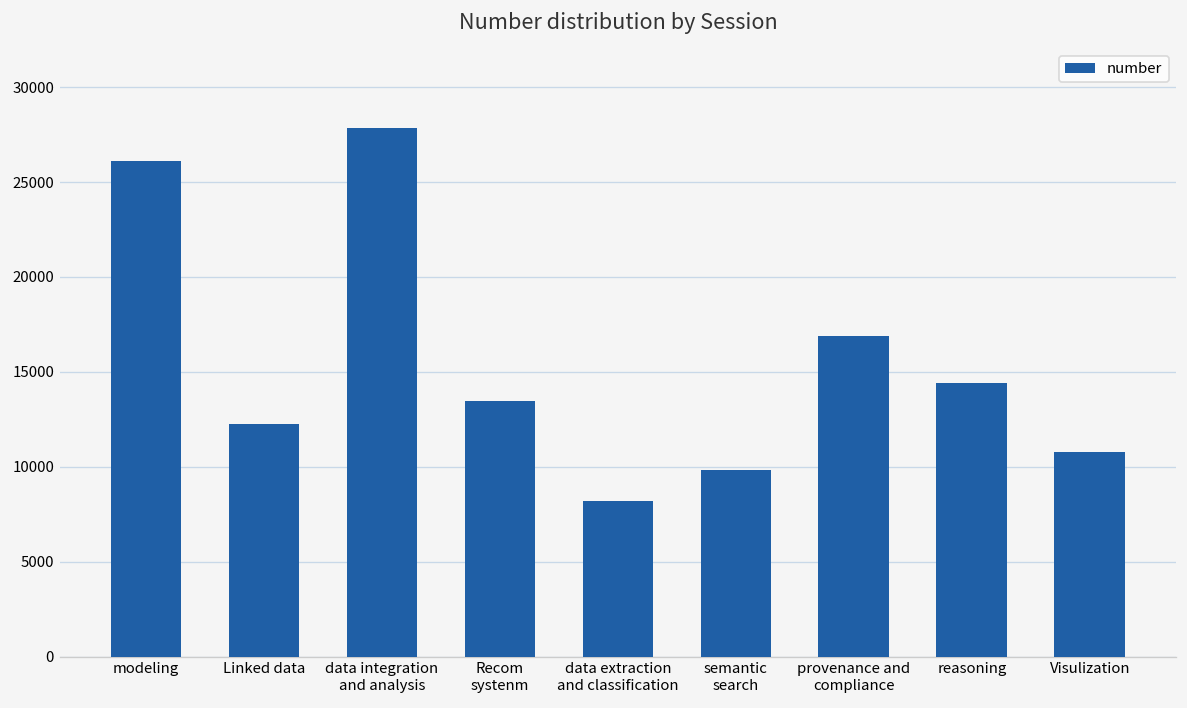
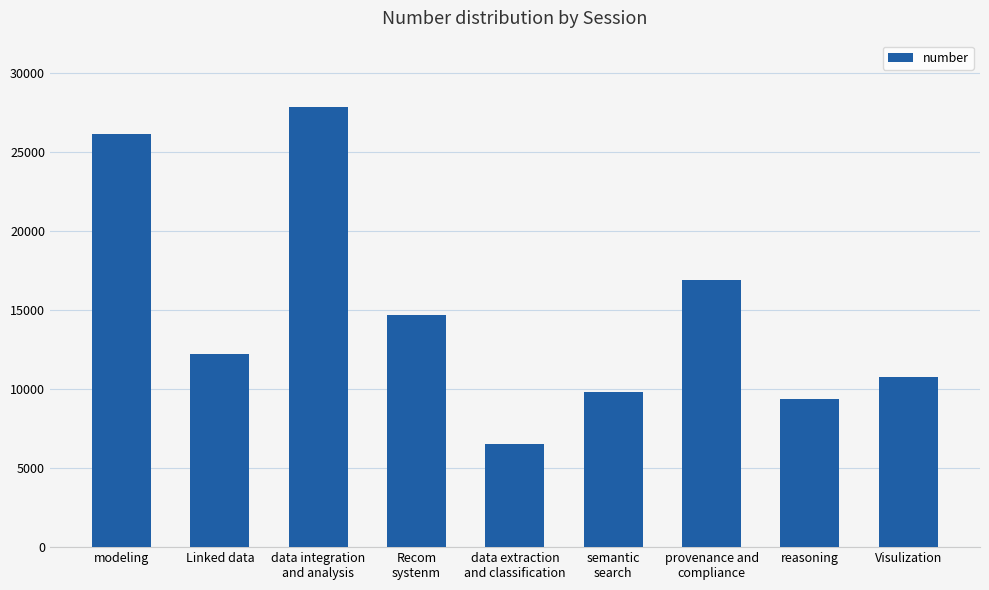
  {
    "modeling": 26100,
    "Linked data": 12200,
    "data integration and analysis": 27800,
-   "Recom systenm": 13500,
-   "data extraction and classification": 8200,
+   "Recom systenm": 14700,
+   "data extraction and classification": 6500,
    "semantic search": 9800,
    "provenance and compliance": 16900,
-   "reasoning": 14400,
+   "reasoning": 9400,
    "Visulization": 10800
  }
